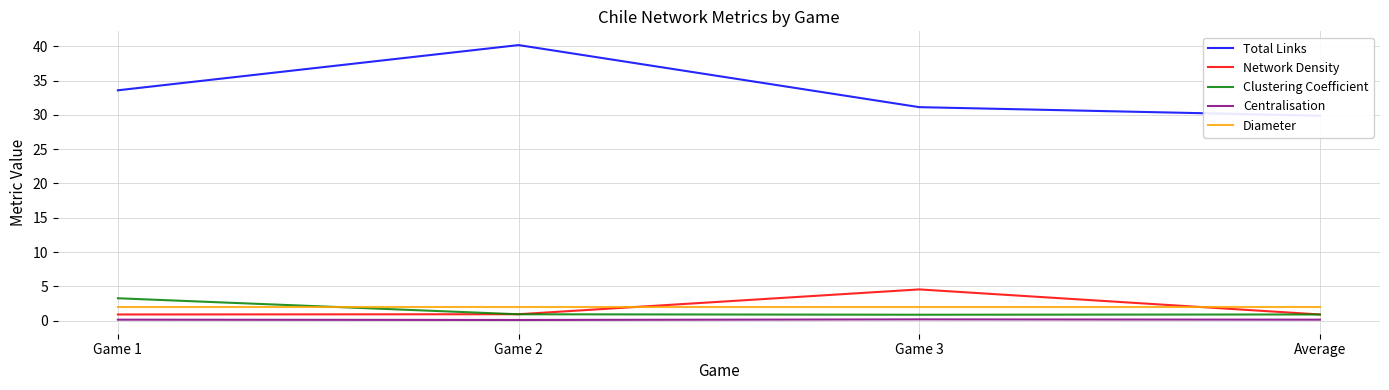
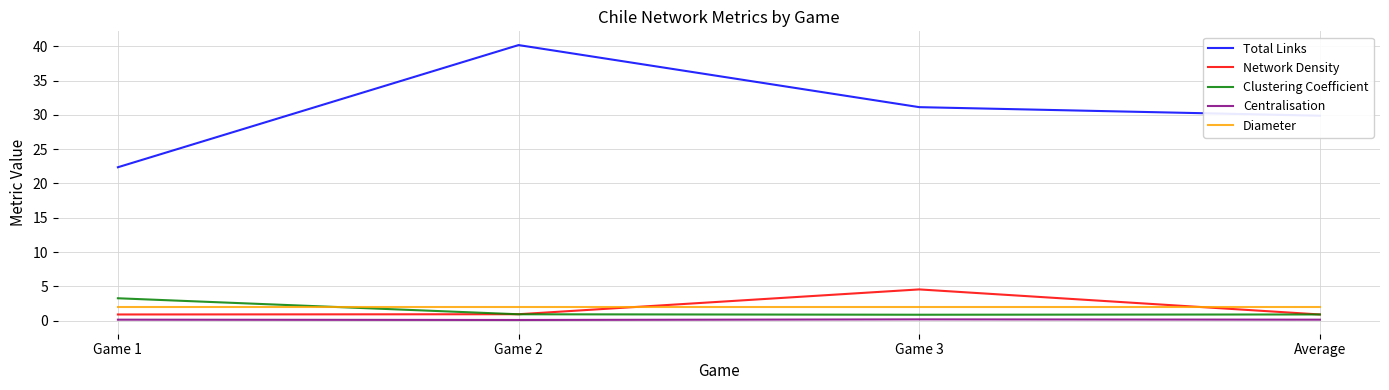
  {
    "Total Links": {
-     "Game 1": 34,
+     "Game 1": 22,
      "Game 2": 40,
      "Game 3": 31
    },
    "Network Density": {
      "Game 1": 1,
      "Game 3": 5
    },
    "Clustering Coefficient": {
      "Game 1": 3,
      "Game 3": 1
    },
    "Centralisation": {
      "Game 1": 0,
      "Game 2": 0,
      "Game 3": 0,
      "Average": 0
    },
    "Diameter": {
      "Game 1": 2,
      "Game 2": 2,
      "Game 3": 2,
      "Average": 2
    }
  }
